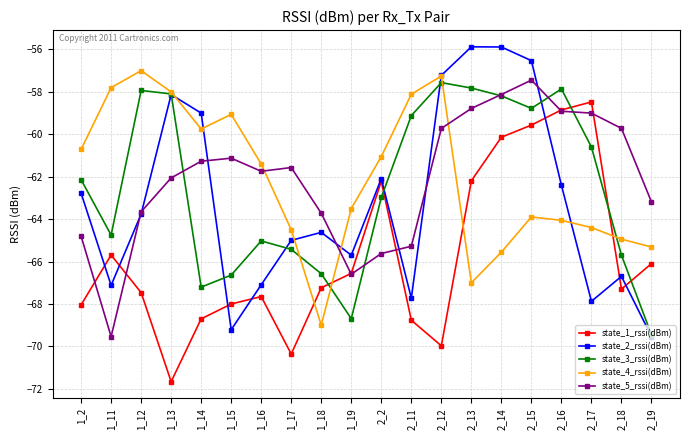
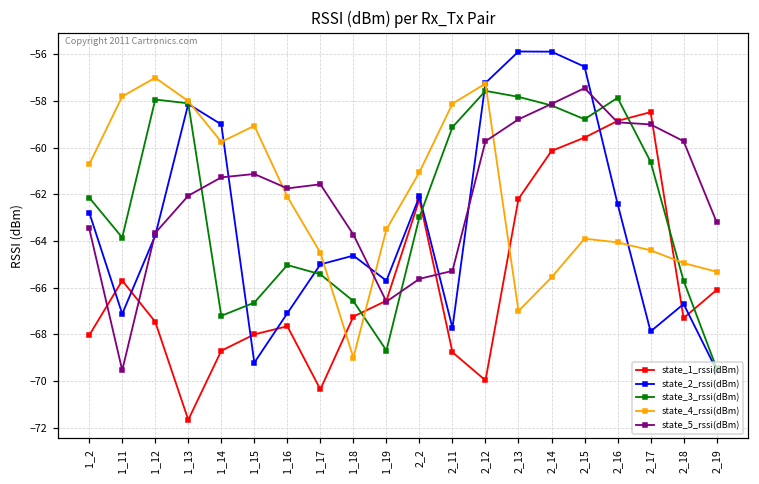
  {
    "state_1_rssi(dBm)": {
      "1_2": -68.0,
      "1_11": -65.7,
      "1_12": -67.5,
      "1_13": -71.7,
      "1_14": -68.7,
      "1_15": -68.0,
      "1_16": -67.7,
      "1_17": -70.4,
      "1_18": -67.2,
      "2_11": -68.8,
      "2_12": -70.0,
      "2_13": -62.2,
      "2_14": -60.1,
      "2_15": -59.6,
      "2_17": -58.5,
      "2_18": -67.3,
      "2_19": -66.1
    },
    "state_2_rssi(dBm)": {
      "1_2": -62.8,
      "1_11": -67.1,
      "1_14": -59.0,
      "1_15": -69.2,
      "1_16": -67.1,
      "1_17": -65.0,
      "1_18": -64.6,
      "1_19": -65.7,
      "2_11": -67.7,
      "2_13": -55.9,
      "2_14": -55.9,
      "2_15": -56.5,
      "2_16": -62.4,
      "2_17": -67.9,
      "2_18": -66.7
    },
    "state_3_rssi(dBm)": {
      "1_2": -62.1,
-     "1_11": -64.8,
+     "1_11": -63.9,
      "1_12": -57.9,
      "1_14": -67.2,
      "1_15": -66.6,
      "1_16": -65.0,
      "1_17": -65.4,
      "1_18": -66.6,
      "1_19": -68.7,
      "2_2": -63.0,
      "2_11": -59.1,
      "2_12": -57.6,
      "2_13": -57.8,
      "2_15": -58.8,
      "2_16": -57.9,
      "2_17": -60.6,
      "2_18": -65.7
    },
    "state_4_rssi(dBm)": {
      "1_2": -60.7,
      "1_11": -57.8,
      "1_12": -57.0,
      "1_14": -59.8,
      "1_15": -59.1,
-     "1_16": -61.4,
+     "1_16": -62.1,
      "1_17": -64.5,
      "1_18": -69.0,
      "1_19": -63.5,
      "2_2": -61.0,
      "2_11": -58.1,
      "2_13": -67.0,
      "2_14": -65.6,
      "2_15": -63.9,
      "2_16": -64.1,
      "2_17": -64.4,
      "2_18": -64.9,
      "2_19": -65.3
    },
    "state_5_rssi(dBm)": {
-     "1_2": -64.8,
+     "1_2": -63.5,
      "1_11": -69.5,
      "1_13": -62.1,
      "1_14": -61.3,
      "1_15": -61.1,
      "1_16": -61.7,
      "1_17": -61.6,
      "1_18": -63.7,
      "2_2": -65.6,
      "2_11": -65.3,
      "2_12": -59.7,
      "2_13": -58.8,
      "2_15": -57.4,
      "2_17": -59.0,
      "2_18": -59.7,
      "2_19": -63.2
    }
  }
